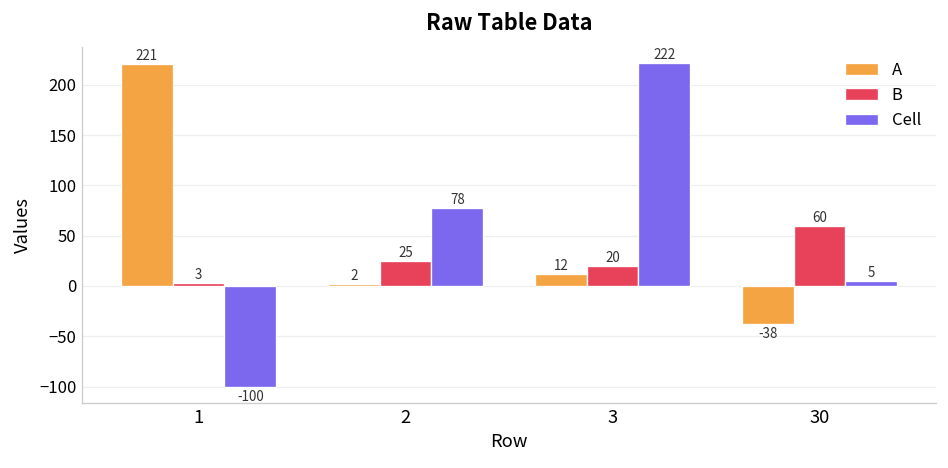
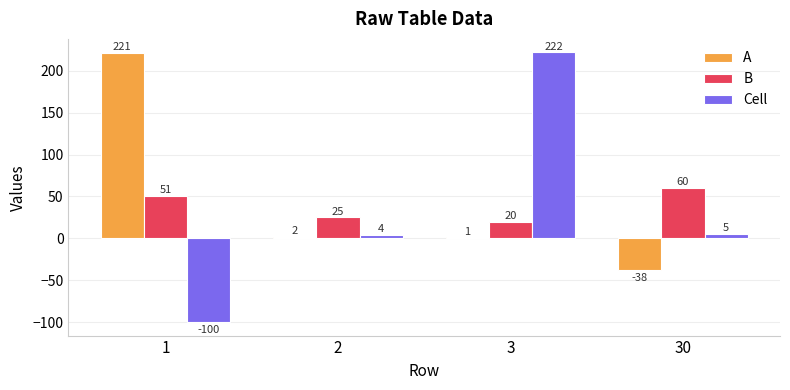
  {
    "A": {
      "1": 221,
      "2": 2,
-     "3": 12,
+     "3": 1,
      "30": -38
    },
    "B": {
-     "1": 3,
+     "1": 51,
      "2": 25,
      "3": 20,
      "30": 60
    },
    "Cell": {
      "1": -100,
-     "2": 78,
+     "2": 4,
      "3": 222,
      "30": 5
    }
  }
